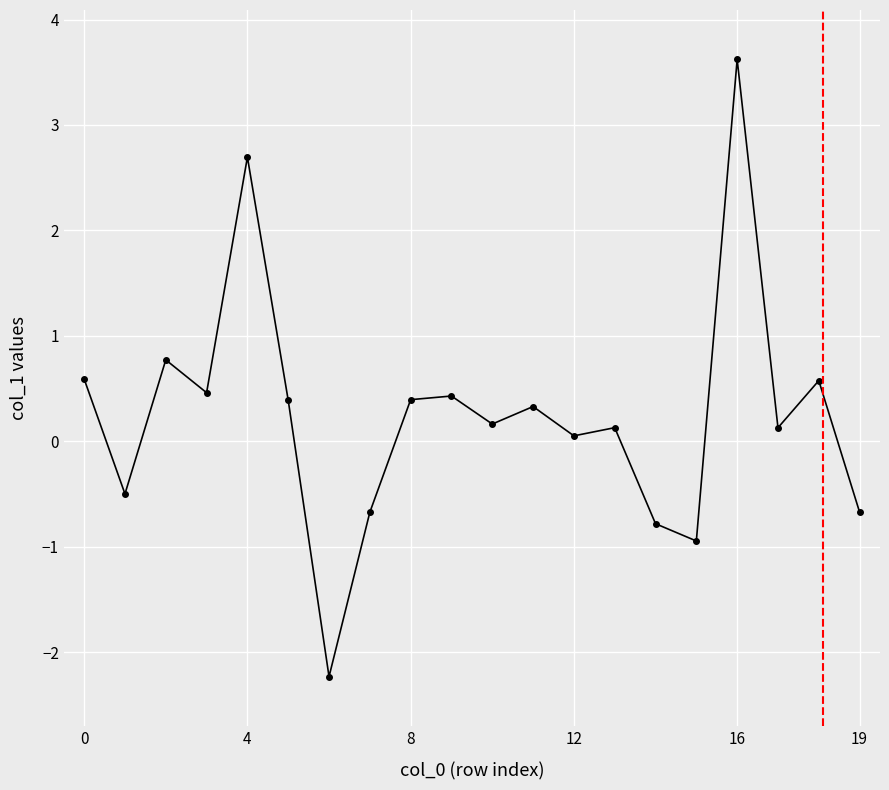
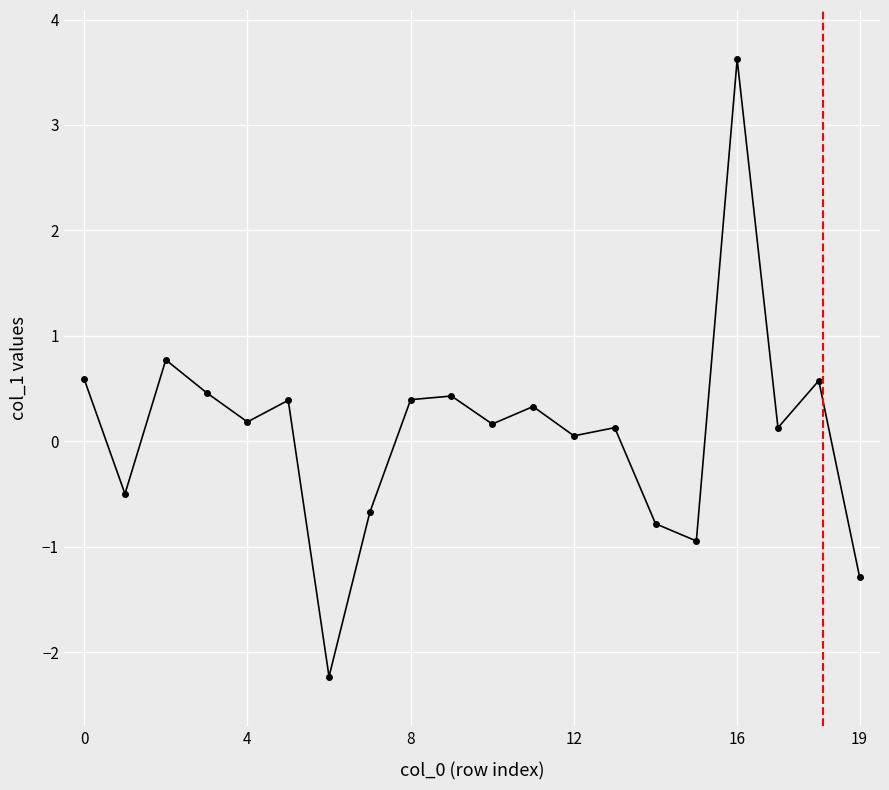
  {
    "0": 0.59,
-   "4": 2.70,
+   "4": 0.18,
    "8": 0.39,
    "12": 0.05,
    "16": 3.62,
-   "19": -0.67
+   "19": -1.29
  }
